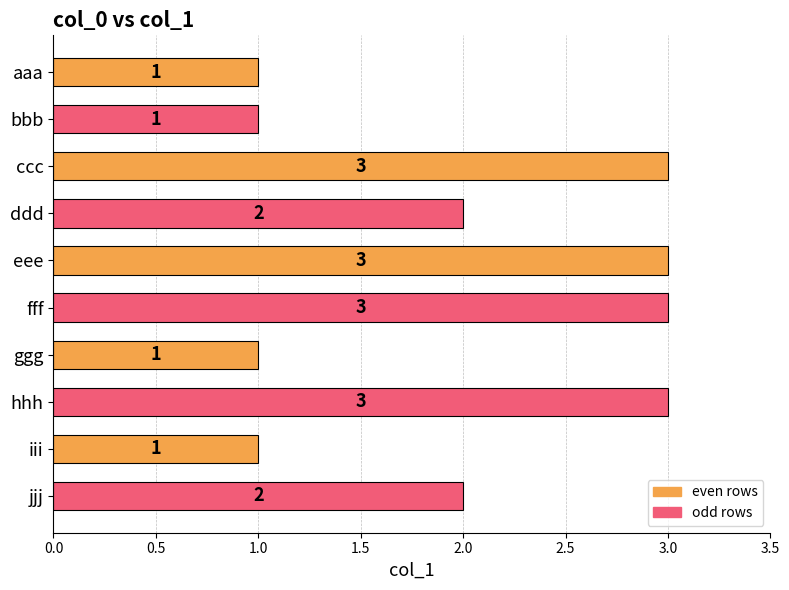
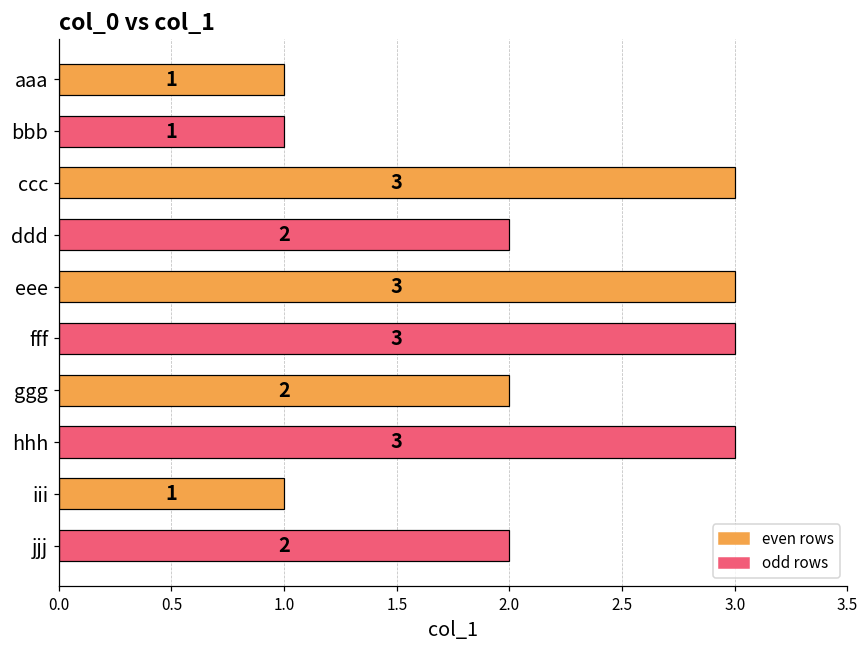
  {
    "aaa": 1,
    "bbb": 1,
    "ccc": 3,
    "ddd": 2,
    "eee": 3,
    "fff": 3,
-   "ggg": 1,
+   "ggg": 2,
    "hhh": 3,
    "iii": 1,
    "jjj": 2
  }
